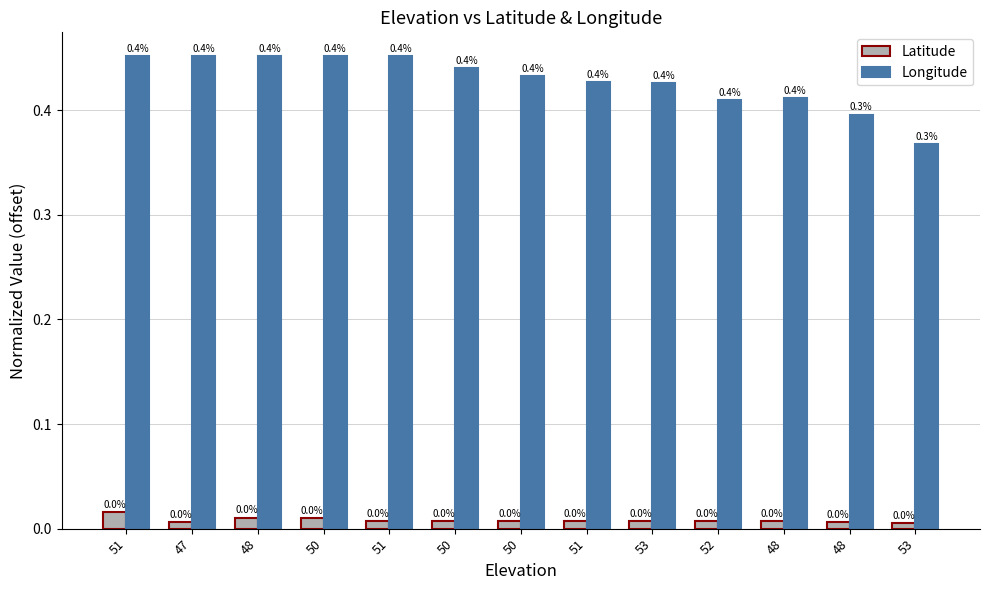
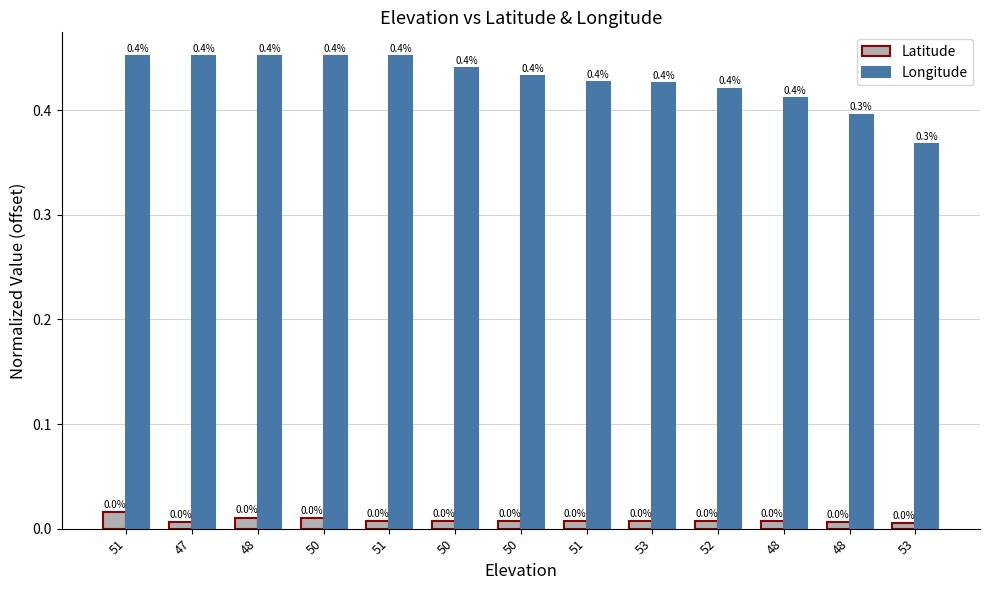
  {
    "Latitude": {
      "47": "0.0%",
      "52": "0.0%"
    },
    "Longitude": {
-     "52": "0.410"
+     "52": "0.421"
    }
  }
